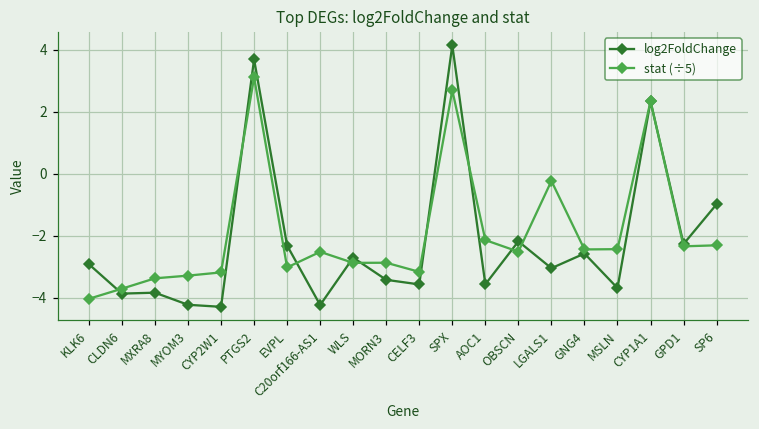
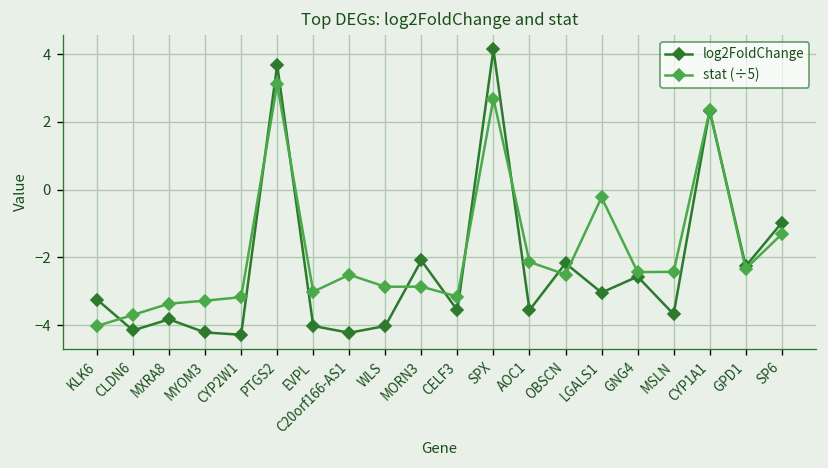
  {
    "log2FoldChange": {
-     "KLK6": -2.9,
-     "CLDN6": -3.9,
+     "KLK6": -3.2,
+     "CLDN6": -4.2,
      "MXRA8": -3.8,
      "MYOM3": -4.2,
      "CYP2W1": -4.3,
      "PTGS2": 3.7,
-     "EVPL": -2.3,
+     "EVPL": -4.0,
      "C20orf166-AS1": -4.2,
-     "WLS": -2.7,
-     "MORN3": -3.4,
+     "WLS": -4.0,
+     "MORN3": -2.1,
      "CELF3": -3.6,
      "SPX": 4.1,
      "AOC1": -3.6,
      "OBSCN": -2.2,
      "LGALS1": -3.0,
      "GNG4": -2.6,
      "MSLN": -3.7,
      "SP6": -1.0
    },
    "stat (÷5)": {
      "KLK6": -4.0,
      "CLDN6": -3.7,
      "MXRA8": -3.4,
      "MYOM3": -3.3,
      "CYP2W1": -3.2,
      "PTGS2": 3.1,
      "EVPL": -3.0,
      "C20orf166-AS1": -2.5,
      "WLS": -2.9,
      "MORN3": -2.9,
      "CELF3": -3.2,
      "SPX": 2.7,
      "AOC1": -2.1,
      "OBSCN": -2.5,
      "LGALS1": -0.2,
      "GNG4": -2.4,
      "MSLN": -2.4,
-     "SP6": -2.3
+     "SP6": -1.3
    }
  }
